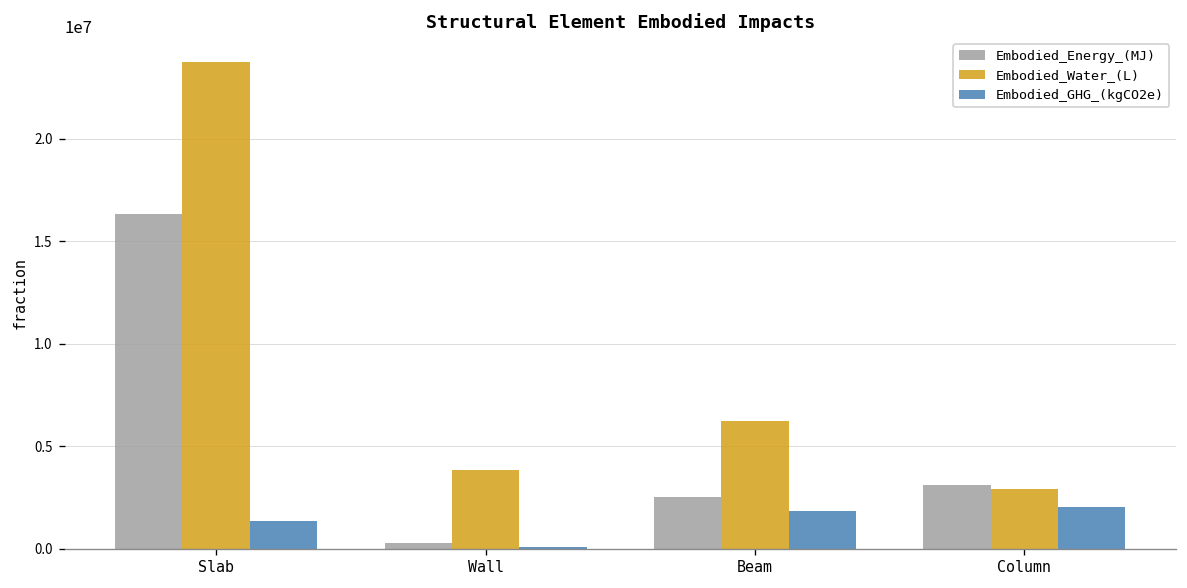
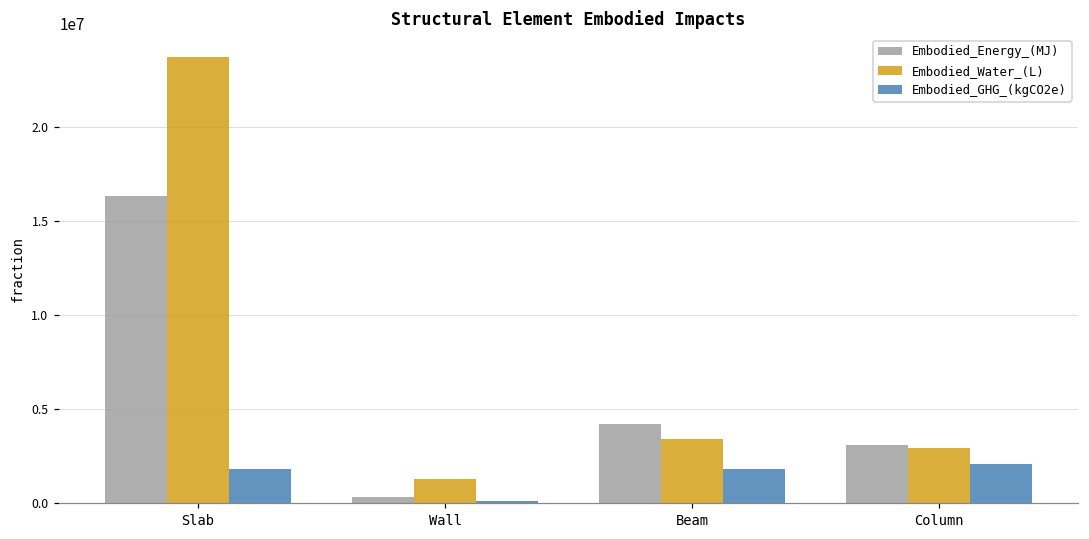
  {
    "Embodied_Energy_(MJ)": {
      "Slab": 16300000,
      "Wall": 300000,
-     "Beam": 2500000,
+     "Beam": 4200000,
      "Column": 3100000
    },
    "Embodied_Water_(L)": {
      "Slab": 23700000,
-     "Wall": 3800000,
-     "Beam": 6200000,
+     "Wall": 1300000,
+     "Beam": 3400000,
      "Column": 2900000
    },
    "Embodied_GHG_(kgCO2e)": {
-     "Slab": 1400000,
+     "Slab": 1800000,
      "Beam": 1800000,
      "Column": 2100000
    }
  }
